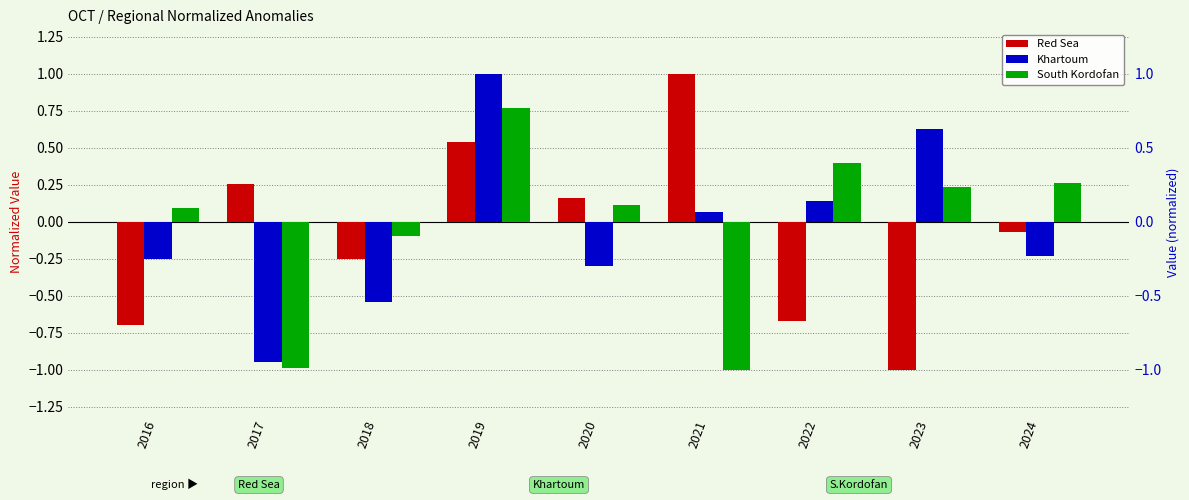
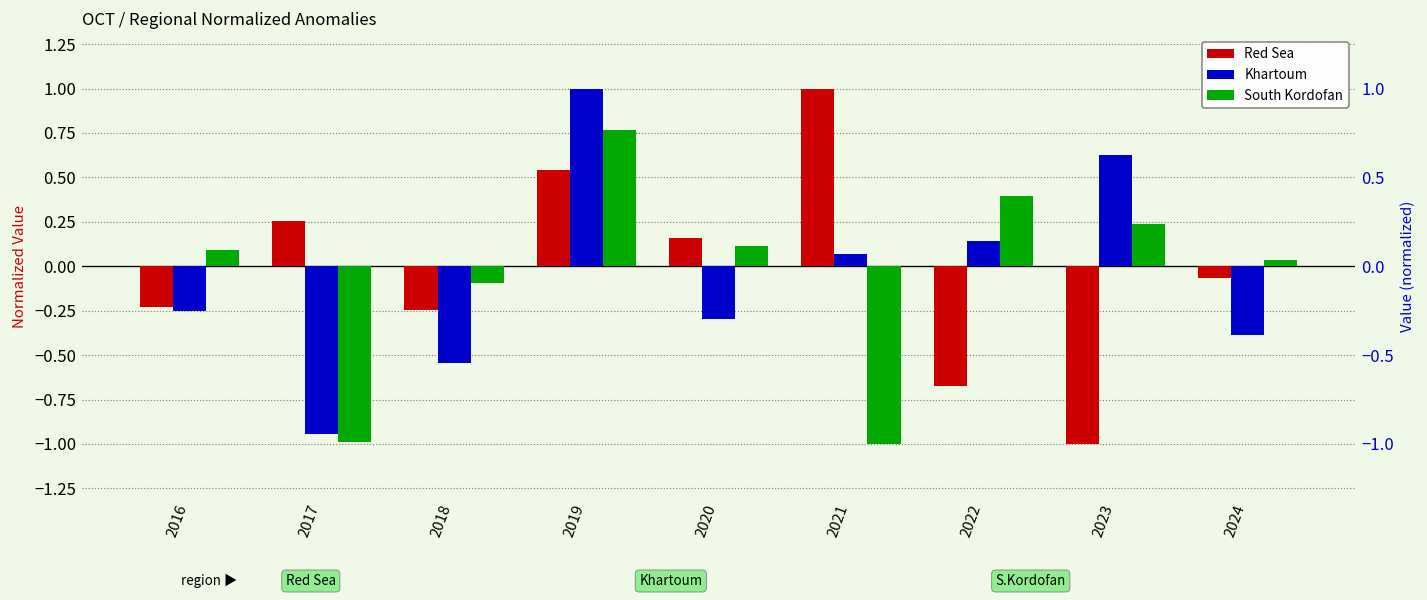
  {
    "Red Sea": {
-     "2016": -0.70,
+     "2016": -0.23,
      "2017": 0.25,
      "2018": -0.25,
      "2019": 0.54,
      "2020": 0.16,
      "2021": 1.00,
      "2022": -0.67,
      "2023": -1.00,
      "2024": -0.07
    },
    "Khartoum": {
      "2016": -0.25,
      "2017": -0.94,
      "2018": -0.54,
      "2019": 1.00,
      "2020": -0.30,
      "2021": 0.07,
      "2022": 0.14,
      "2023": 0.62,
-     "2024": -0.23
+     "2024": -0.39
    },
    "South Kordofan": {
      "2016": 0.09,
      "2017": -0.99,
      "2018": -0.09,
      "2019": 0.77,
      "2020": 0.11,
      "2021": -1.00,
      "2022": 0.40,
      "2023": 0.24,
-     "2024": 0.26
+     "2024": 0.03
    }
  }
